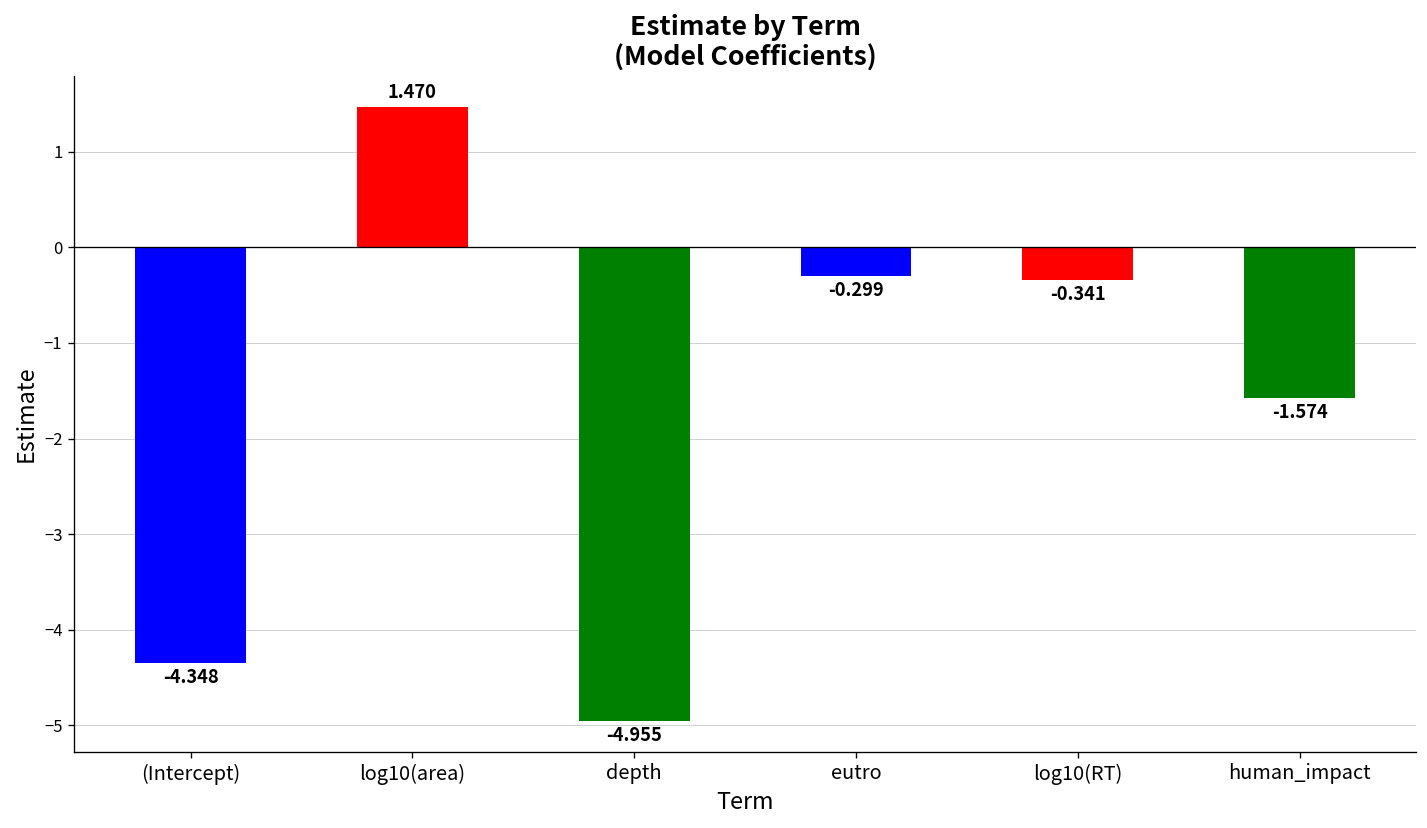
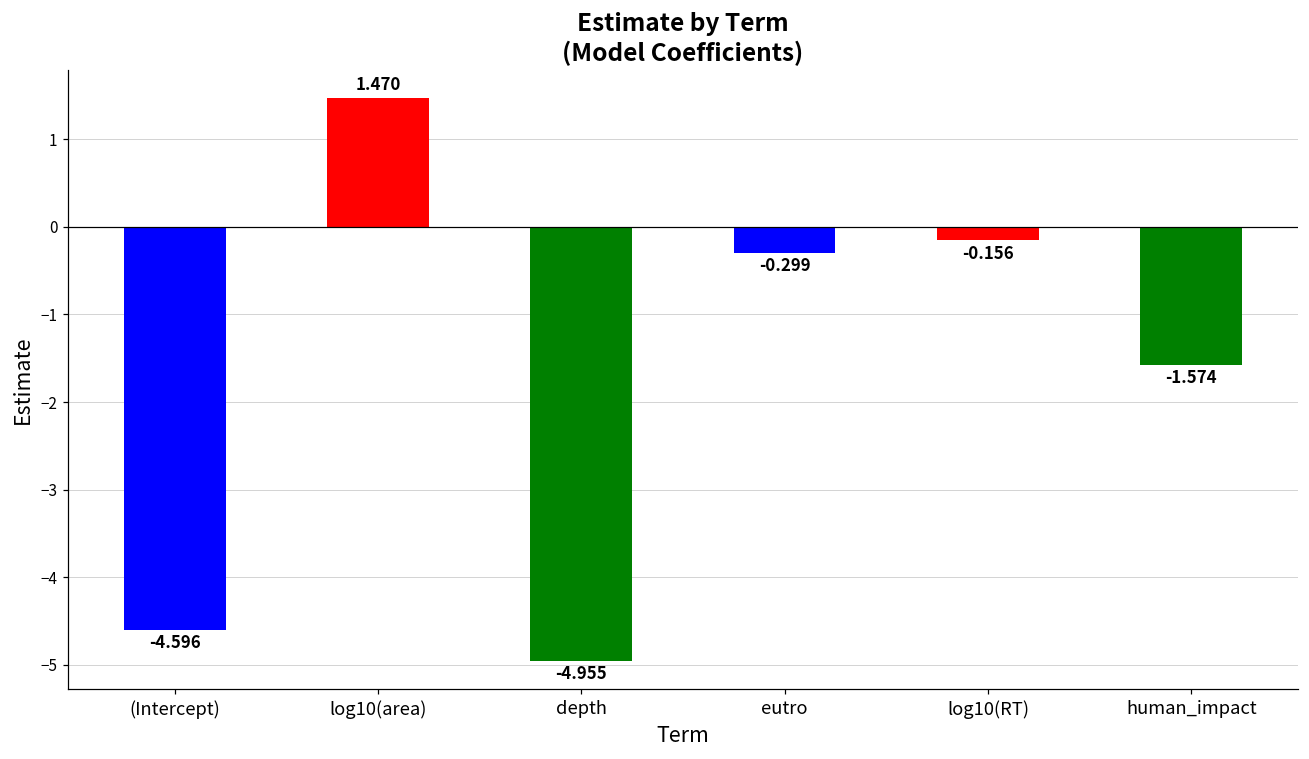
  {
-   "(Intercept)": -4.348,
+   "(Intercept)": -4.596,
    "log10(area)": 1.470,
    "depth": -4.955,
    "eutro": -0.299,
-   "log10(RT)": -0.341,
+   "log10(RT)": -0.156,
    "human_impact": -1.574
  }
